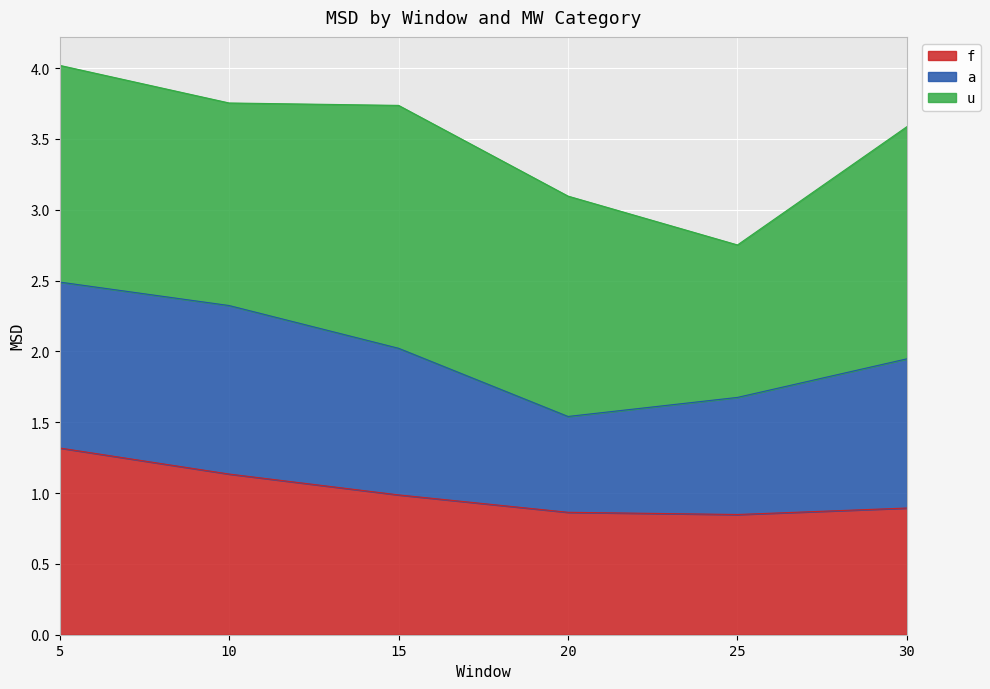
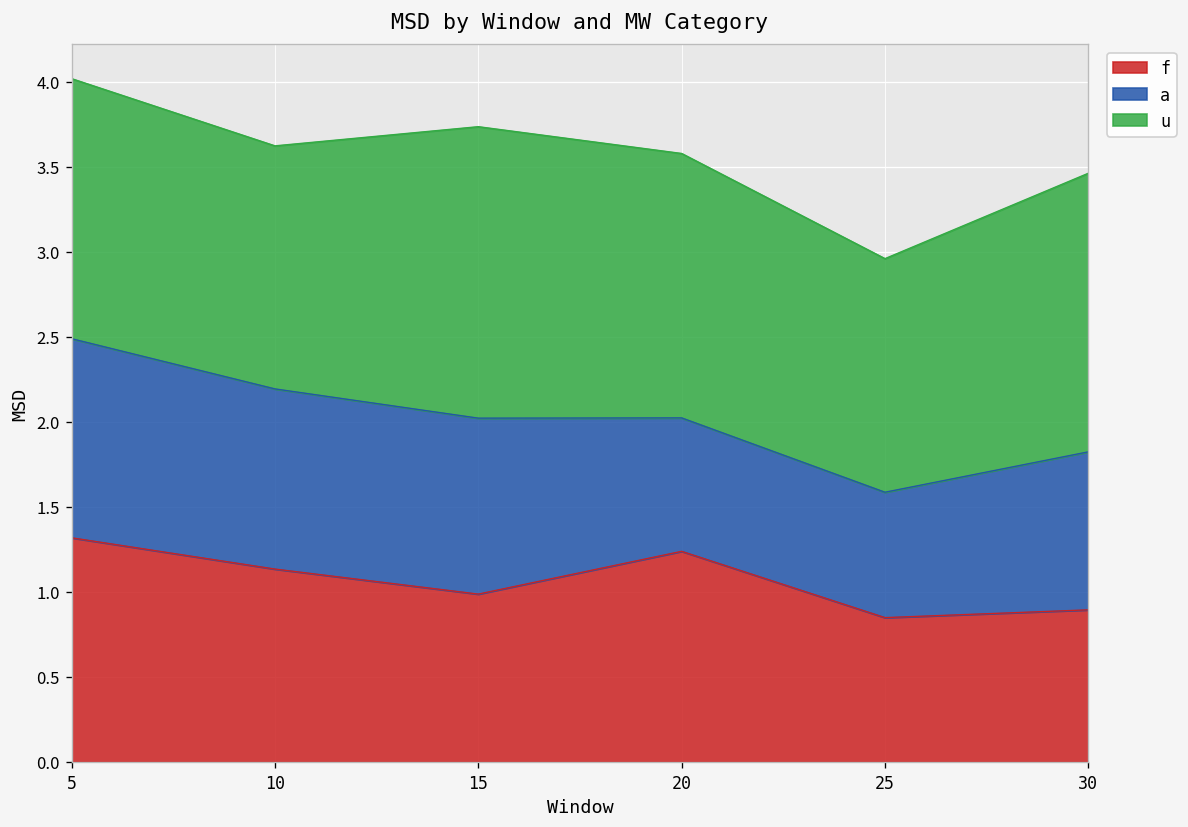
  {
    "f": {
      "5": 1.32,
      "10": 1.13,
      "15": 0.99,
-     "20": 0.86,
+     "20": 1.24,
      "25": 0.85,
      "30": 0.89
    },
    "a": {
      "5": 1.17,
-     "10": 1.19,
+     "10": 1.06,
      "15": 1.03,
-     "20": 0.68,
-     "25": 0.83,
-     "30": 1.05
+     "20": 0.78,
+     "25": 0.74,
+     "30": 0.93
    },
    "u": {
      "5": 1.53,
      "10": 1.43,
      "15": 1.71,
      "20": 1.56,
-     "25": 1.08,
+     "25": 1.37,
      "30": 1.64
    }
  }
